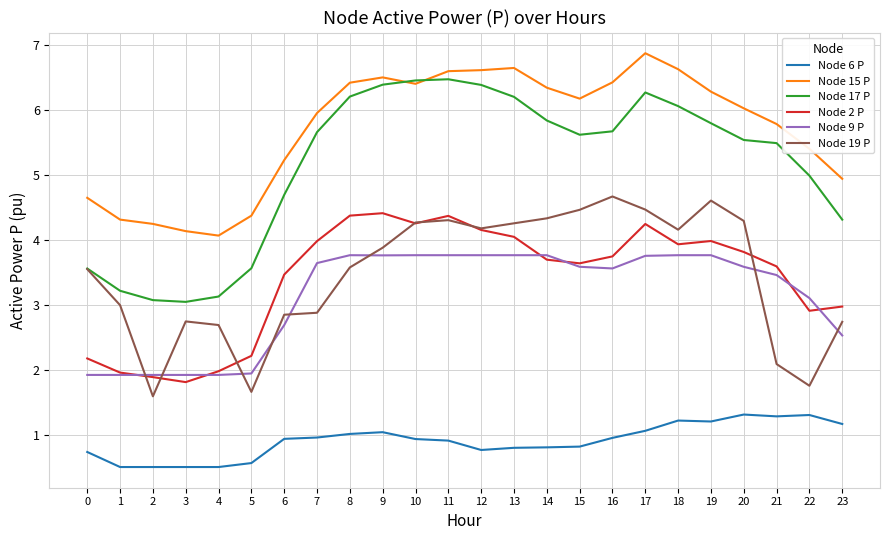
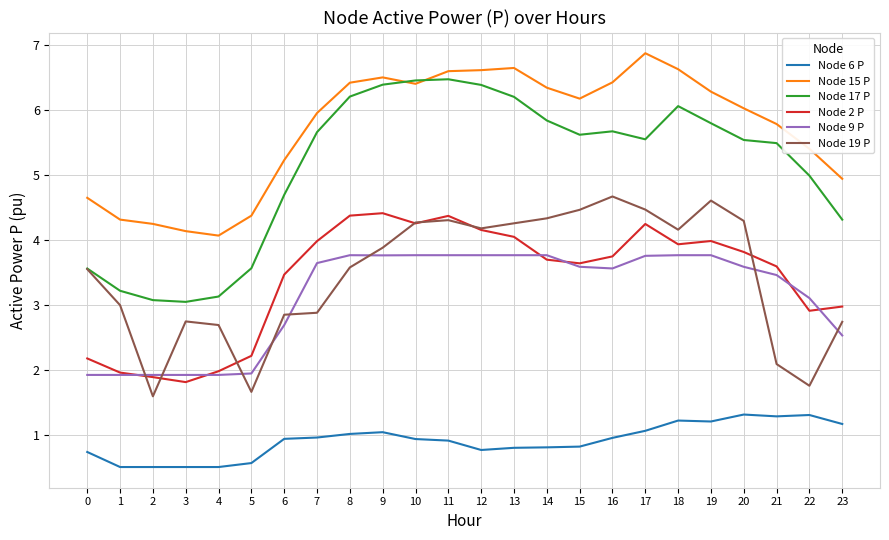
  {
    "Node 6 P": {
      "0": 0.7,
      "1": 0.5,
      "2": 0.5,
      "3": 0.5,
      "4": 0.5,
      "5": 0.6,
      "6": 0.9,
      "7": 1.0,
      "8": 1.0,
      "9": 1.0,
      "10": 0.9,
      "11": 0.9,
      "12": 0.8,
      "13": 0.8,
      "14": 0.8,
      "15": 0.8,
      "16": 1.0,
      "17": 1.1,
      "18": 1.2,
      "19": 1.2,
      "20": 1.3,
      "21": 1.3,
      "22": 1.3,
      "23": 1.2
    },
    "Node 15 P": {
      "0": 4.7,
      "1": 4.3,
      "2": 4.3,
      "3": 4.1,
      "4": 4.1,
      "5": 4.4,
      "6": 5.2,
      "7": 6.0,
      "8": 6.4,
      "9": 6.5,
      "10": 6.4,
      "11": 6.6,
      "12": 6.6,
      "13": 6.7,
      "14": 6.3,
      "15": 6.2,
      "16": 6.4,
      "17": 6.9,
      "18": 6.6,
      "19": 6.3,
      "20": 6.0,
      "21": 5.8,
      "23": 4.9
    },
    "Node 17 P": {
      "1": 3.2,
      "2": 3.1,
      "3": 3.1,
      "4": 3.1,
      "5": 3.6,
      "6": 4.7,
      "7": 5.7,
      "8": 6.2,
      "9": 6.4,
      "10": 6.5,
      "11": 6.5,
      "12": 6.4,
      "13": 6.2,
      "14": 5.8,
      "15": 5.6,
      "16": 5.7,
-     "17": 6.3,
+     "17": 5.6,
      "18": 6.1,
      "19": 5.8,
      "20": 5.5,
      "21": 5.5,
      "22": 5.0,
      "23": 4.3
    },
    "Node 2 P": {
      "0": 2.2,
      "3": 1.8,
      "4": 2.0,
      "5": 2.2,
      "6": 3.5,
      "7": 4.0,
      "8": 4.4,
      "9": 4.4,
      "11": 4.4,
      "13": 4.1,
      "14": 3.7,
      "15": 3.6,
      "16": 3.8,
      "17": 4.3,
      "18": 3.9,
      "19": 4.0,
      "20": 3.8,
      "21": 3.6,
      "22": 2.9,
      "23": 3.0
    },
    "Node 9 P": {
      "0": 1.9,
      "3": 1.9,
      "4": 1.9,
      "5": 2.0,
      "6": 2.7,
      "7": 3.7,
      "8": 3.8,
      "9": 3.8,
      "10": 3.8,
      "11": 3.8,
      "12": 3.8,
      "13": 3.8,
      "14": 3.8,
      "15": 3.6,
      "16": 3.6,
      "17": 3.8,
      "18": 3.8,
      "19": 3.8,
      "20": 3.6,
      "21": 3.5,
      "22": 3.1,
      "23": 2.5
    },
    "Node 19 P": {
      "1": 3.0,
      "2": 1.6,
      "3": 2.8,
      "4": 2.7,
      "5": 1.7,
      "6": 2.9,
      "7": 2.9,
      "8": 3.6,
      "9": 3.9,
      "11": 4.3,
      "13": 4.3,
      "14": 4.3,
      "15": 4.5,
      "16": 4.7,
      "17": 4.5,
      "18": 4.2,
      "19": 4.6,
      "20": 4.3,
      "21": 2.1,
      "22": 1.8,
      "23": 2.7
    }
  }
